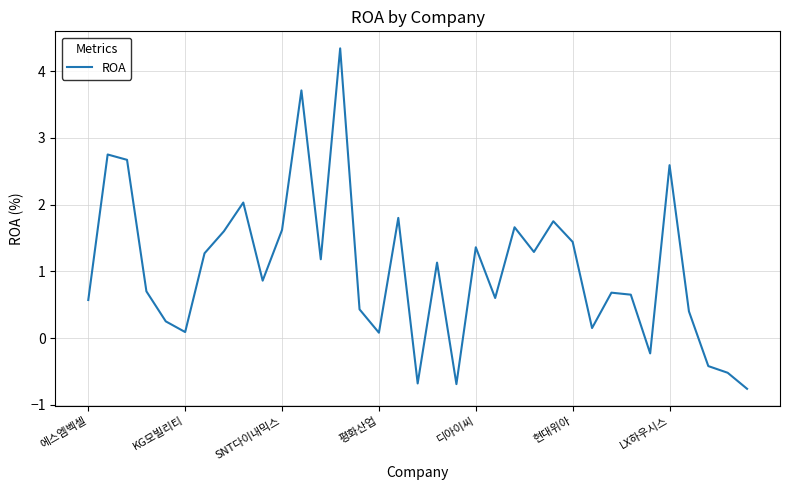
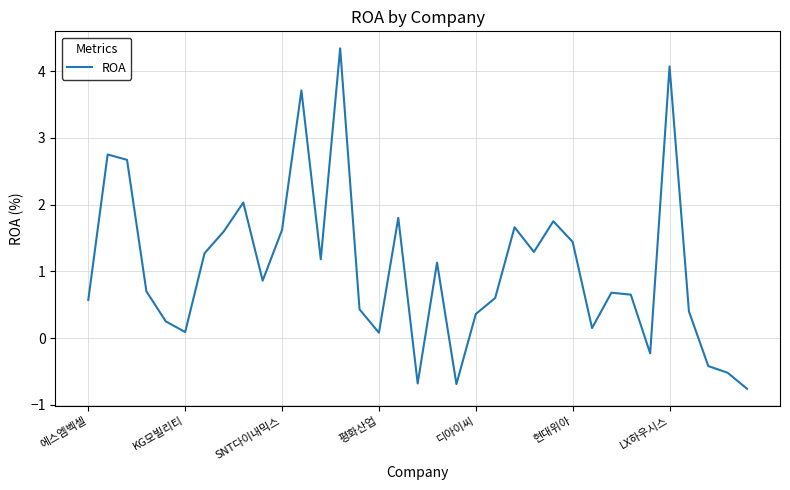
  {
    "에스엠벡셀": 0.6,
    "KG모빌리티": 0.1,
    "SNT다이내믹스": 1.6,
    "평화산업": 0.1,
-   "디아이씨": 1.4,
+   "디아이씨": 0.4,
    "현대위아": 1.4,
-   "LX하우시스": 2.6
+   "LX하우시스": 4.1
  }
